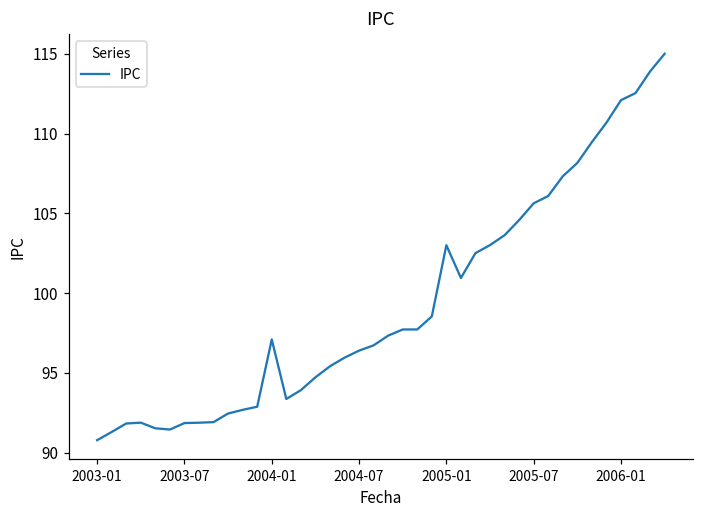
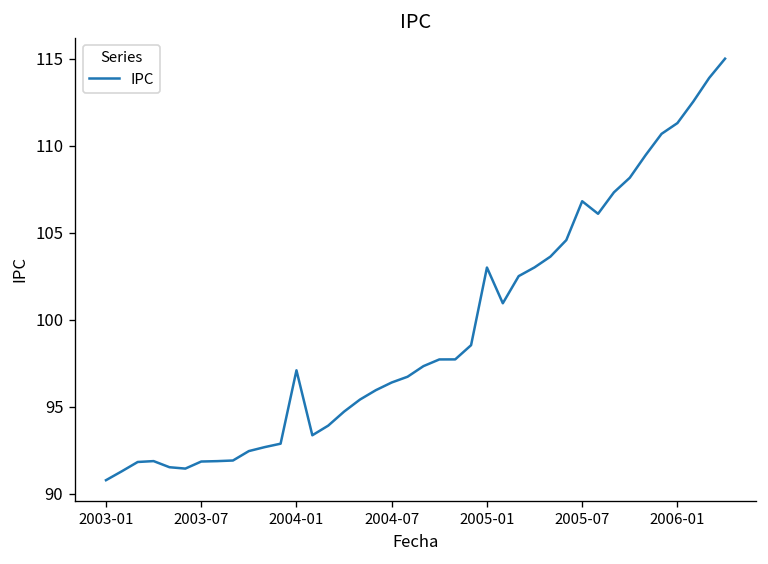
  {
    "2003-01": 90.8,
    "2003-07": 91.8,
    "2004-01": 97.1,
    "2004-07": 96.4,
    "2005-01": 103.0,
-   "2005-07": 105.6,
-   "2006-01": 112.1
+   "2005-07": 106.8,
+   "2006-01": 111.3
  }
